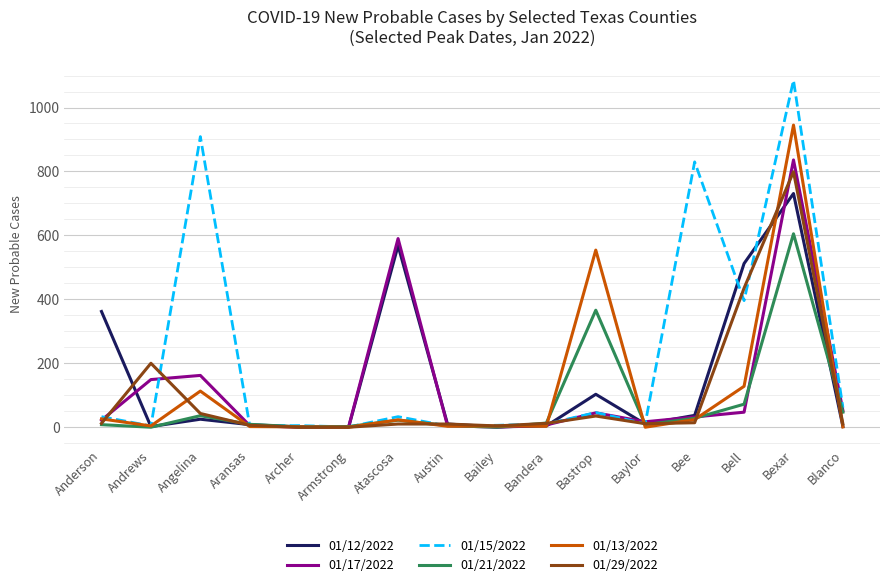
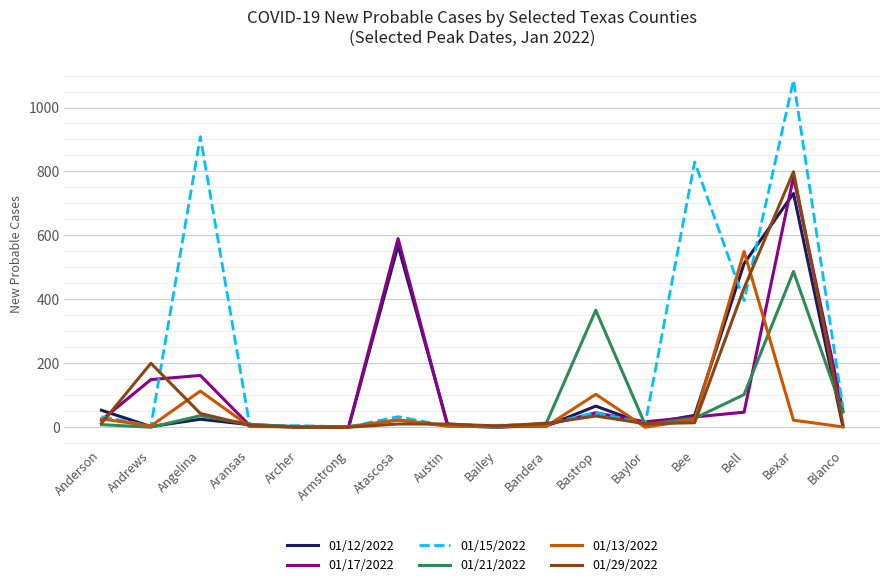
  {
    "01/12/2022": {
-     "Anderson": 360,
+     "Anderson": 50,
      "Angelina": 30,
      "Atascosa": 570,
-     "Bastrop": 100,
+     "Bastrop": 70,
      "Bell": 510,
      "Bexar": 730
    },
    "01/17/2022": {
      "Andrews": 150,
      "Angelina": 160,
      "Atascosa": 590,
      "Bell": 50,
-     "Bexar": 840
+     "Bexar": 780
    },
    "01/15/2022": {
      "Angelina": 910,
      "Atascosa": 30,
      "Bee": 830,
      "Bell": 400,
      "Bexar": 1090,
      "Blanco": 60
    },
    "01/21/2022": {
      "Bastrop": 370,
-     "Bell": 70,
-     "Bexar": 610
+     "Bell": 100,
+     "Bexar": 490
    },
    "01/13/2022": {
      "Angelina": 110,
-     "Bastrop": 550,
+     "Bastrop": 100,
      "Baylor": 0,
-     "Bell": 130,
-     "Bexar": 950
+     "Bell": 550,
+     "Bexar": 20
    },
    "01/29/2022": {
      "Andrews": 200,
      "Atascosa": 10,
      "Bastrop": 40,
      "Bee": 10,
      "Bell": 440,
      "Bexar": 800
    }
  }
